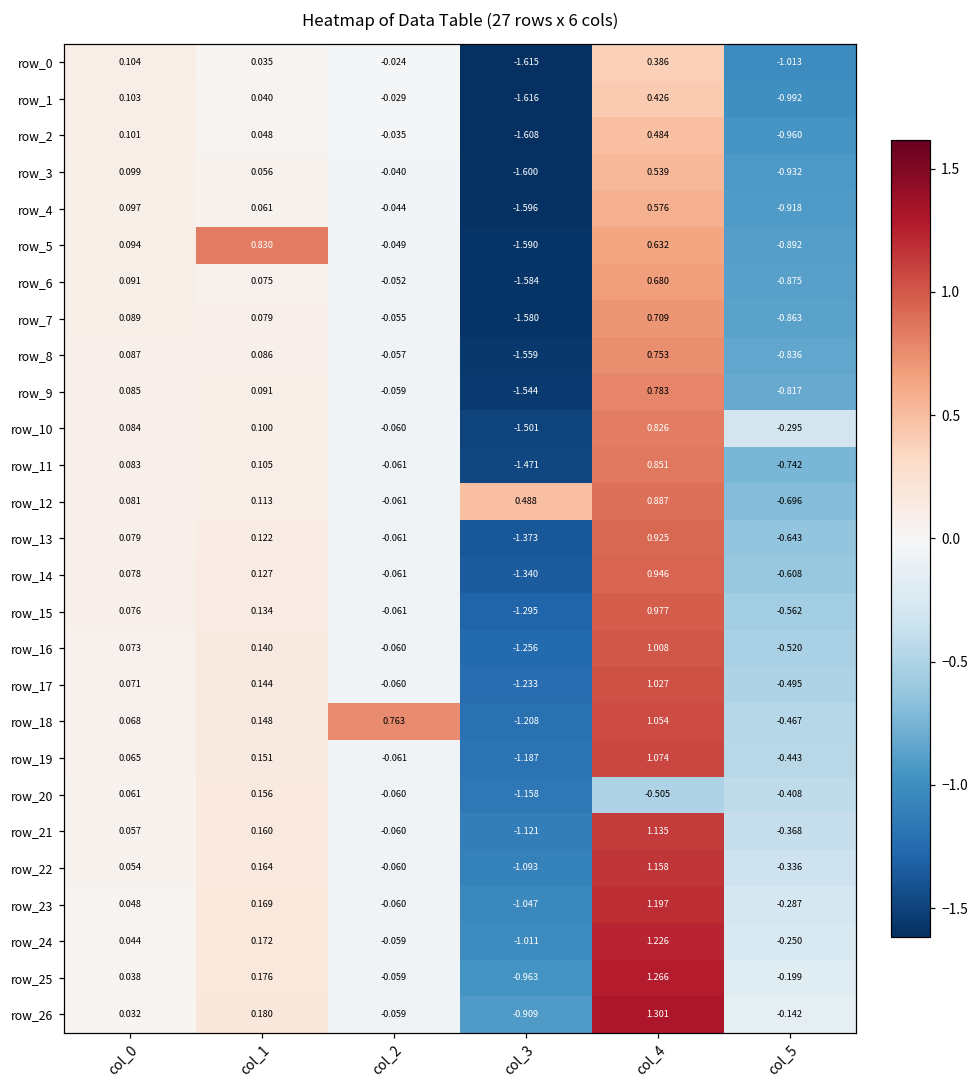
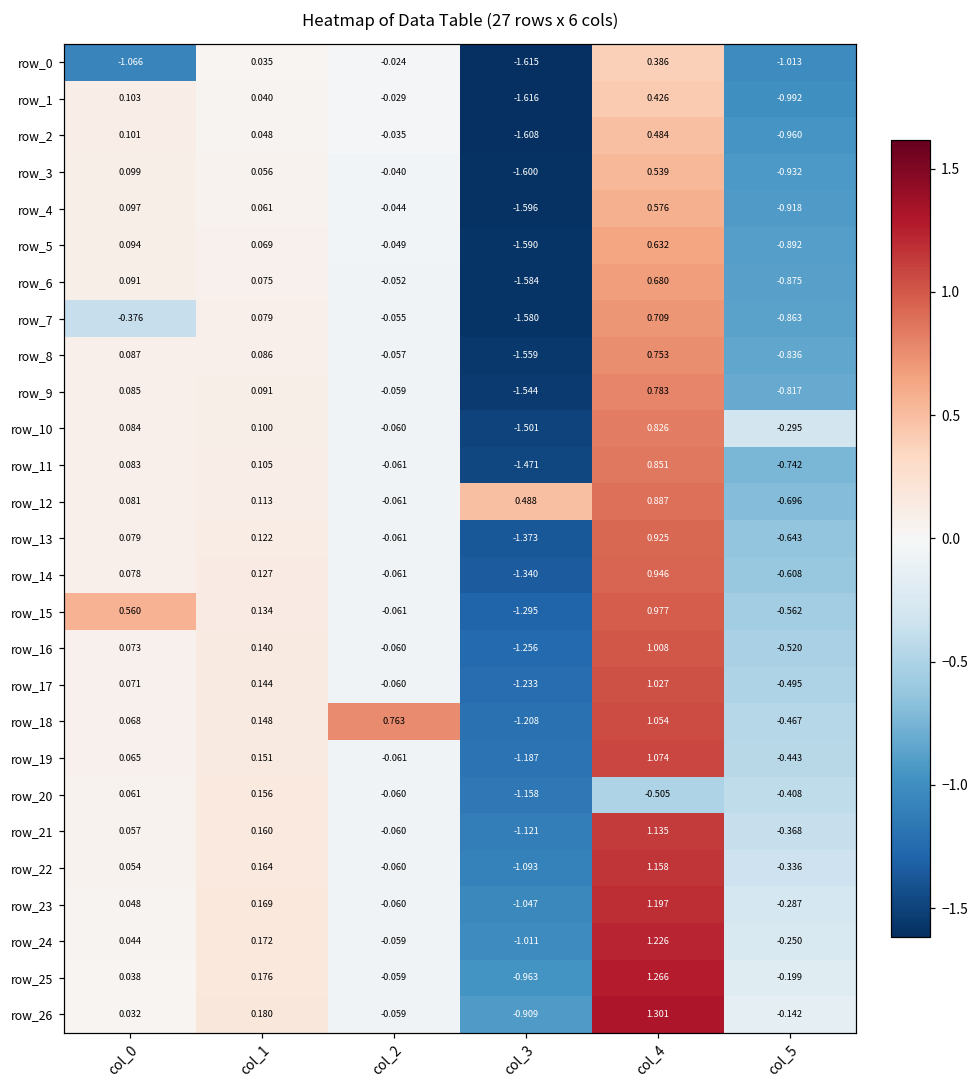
  {
    "row_0": {
-     "col_0": 0.104,
+     "col_0": -1.066,
      "col_1": 0.035,
      "col_2": -0.024,
      "col_3": -1.615,
      "col_4": 0.386,
      "col_5": -1.013
    },
    "row_1": {
      "col_0": 0.103,
      "col_1": 0.040,
      "col_2": -0.029,
      "col_3": -1.616,
      "col_4": 0.426,
      "col_5": -0.992
    },
    "row_2": {
      "col_0": 0.101,
      "col_1": 0.048,
      "col_2": -0.035,
      "col_3": -1.608,
      "col_4": 0.484,
      "col_5": -0.960
    },
    "row_3": {
      "col_0": 0.099,
      "col_1": 0.056,
      "col_2": -0.040,
      "col_3": -1.600,
      "col_4": 0.539,
      "col_5": -0.932
    },
    "row_4": {
      "col_0": 0.097,
      "col_1": 0.061,
      "col_2": -0.044,
      "col_3": -1.596,
      "col_4": 0.576,
      "col_5": -0.918
    },
    "row_5": {
      "col_0": 0.094,
-     "col_1": 0.830,
+     "col_1": 0.069,
      "col_2": -0.049,
      "col_3": -1.590,
      "col_4": 0.632,
      "col_5": -0.892
    },
    "row_6": {
      "col_0": 0.091,
      "col_1": 0.075,
      "col_2": -0.052,
      "col_3": -1.584,
      "col_4": 0.680,
      "col_5": -0.875
    },
    "row_7": {
-     "col_0": 0.089,
+     "col_0": -0.376,
      "col_1": 0.079,
      "col_2": -0.055,
      "col_3": -1.580,
      "col_4": 0.709,
      "col_5": -0.863
    },
    "row_8": {
      "col_0": 0.087,
      "col_1": 0.086,
      "col_2": -0.057,
      "col_3": -1.559,
      "col_4": 0.753,
      "col_5": -0.836
    },
    "row_9": {
      "col_0": 0.085,
      "col_1": 0.091,
      "col_2": -0.059,
      "col_3": -1.544,
      "col_4": 0.783,
      "col_5": -0.817
    },
    "row_10": {
      "col_0": 0.084,
      "col_1": 0.100,
      "col_2": -0.060,
      "col_3": -1.501,
      "col_4": 0.826,
      "col_5": -0.295
    },
    "row_11": {
      "col_0": 0.083,
      "col_1": 0.105,
      "col_2": -0.061,
      "col_3": -1.471,
      "col_4": 0.851,
      "col_5": -0.742
    },
    "row_12": {
      "col_0": 0.081,
      "col_1": 0.113,
      "col_2": -0.061,
      "col_3": 0.488,
      "col_4": 0.887,
      "col_5": -0.696
    },
    "row_13": {
      "col_0": 0.079,
      "col_1": 0.122,
      "col_2": -0.061,
      "col_3": -1.373,
      "col_4": 0.925,
      "col_5": -0.643
    },
    "row_14": {
      "col_0": 0.078,
      "col_1": 0.127,
      "col_2": -0.061,
      "col_3": -1.340,
      "col_4": 0.946,
      "col_5": -0.608
    },
    "row_15": {
-     "col_0": 0.076,
+     "col_0": 0.560,
      "col_1": 0.134,
      "col_2": -0.061,
      "col_3": -1.295,
      "col_4": 0.977,
      "col_5": -0.562
    },
    "row_16": {
      "col_0": 0.073,
      "col_1": 0.140,
      "col_2": -0.060,
      "col_3": -1.256,
      "col_4": 1.008,
      "col_5": -0.520
    },
    "row_17": {
      "col_0": 0.071,
      "col_1": 0.144,
      "col_2": -0.060,
      "col_3": -1.233,
      "col_4": 1.027,
      "col_5": -0.495
    },
    "row_18": {
      "col_0": 0.068,
      "col_1": 0.148,
      "col_2": 0.763,
      "col_3": -1.208,
      "col_4": 1.054,
      "col_5": -0.467
    },
    "row_19": {
      "col_0": 0.065,
      "col_1": 0.151,
      "col_2": -0.061,
      "col_3": -1.187,
      "col_4": 1.074,
      "col_5": -0.443
    },
    "row_20": {
      "col_0": 0.061,
      "col_1": 0.156,
      "col_2": -0.060,
      "col_3": -1.158,
      "col_4": -0.505,
      "col_5": -0.408
    },
    "row_21": {
      "col_0": 0.057,
      "col_1": 0.160,
      "col_2": -0.060,
      "col_3": -1.121,
      "col_4": 1.135,
      "col_5": -0.368
    },
    "row_22": {
      "col_0": 0.054,
      "col_1": 0.164,
      "col_2": -0.060,
      "col_3": -1.093,
      "col_4": 1.158,
      "col_5": -0.336
    },
    "row_23": {
      "col_0": 0.048,
      "col_1": 0.169,
      "col_2": -0.060,
      "col_3": -1.047,
      "col_4": 1.197,
      "col_5": -0.287
    },
    "row_24": {
      "col_0": 0.044,
      "col_1": 0.172,
      "col_2": -0.059,
      "col_3": -1.011,
      "col_4": 1.226,
      "col_5": -0.250
    },
    "row_25": {
      "col_0": 0.038,
      "col_1": 0.176,
      "col_2": -0.059,
      "col_3": -0.963,
      "col_4": 1.266,
      "col_5": -0.199
    },
    "row_26": {
      "col_0": 0.032,
      "col_1": 0.180,
      "col_2": -0.059,
      "col_3": -0.909,
      "col_4": 1.301,
      "col_5": -0.142
    }
  }
